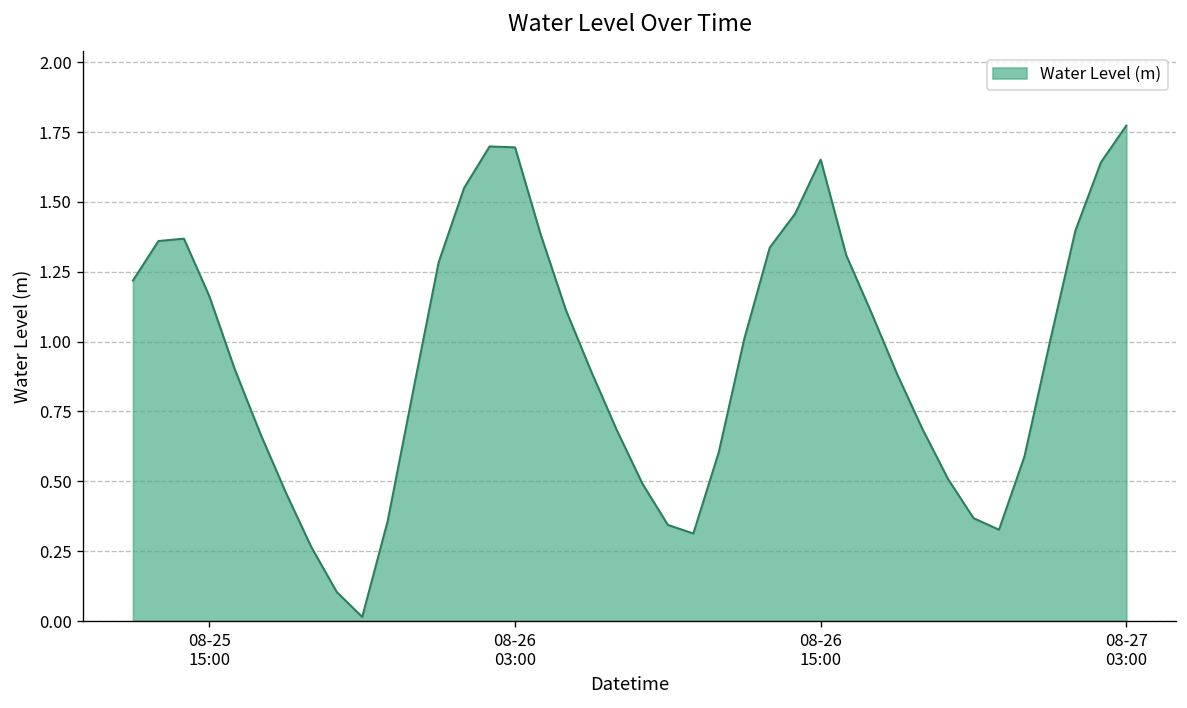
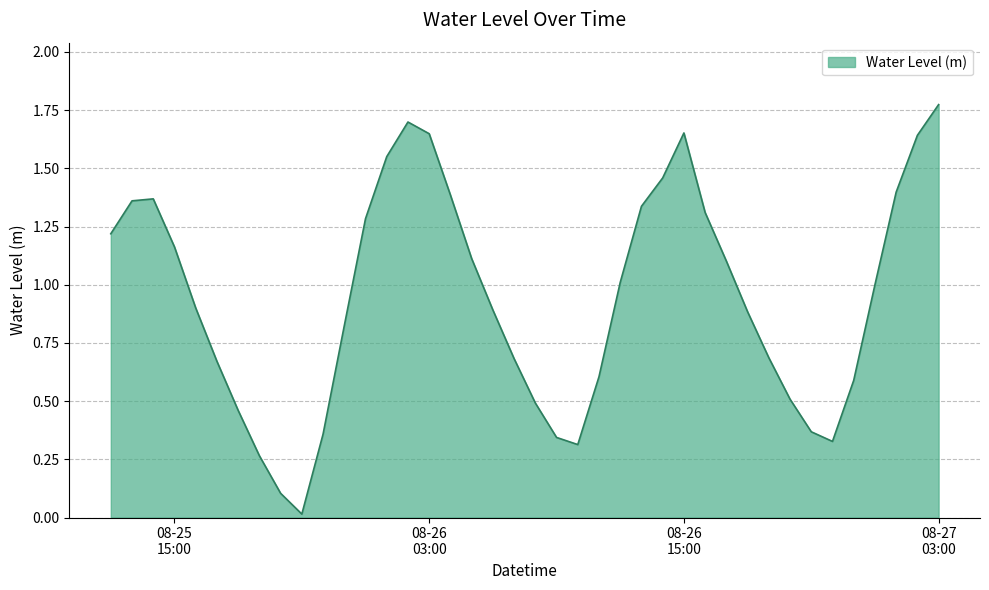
  {
    "08-25 15:00": 1.16,
-   "08-26 03:00": 1.70,
+   "08-26 03:00": 1.65,
    "08-26 15:00": 1.65,
    "08-27 03:00": 1.77
  }
